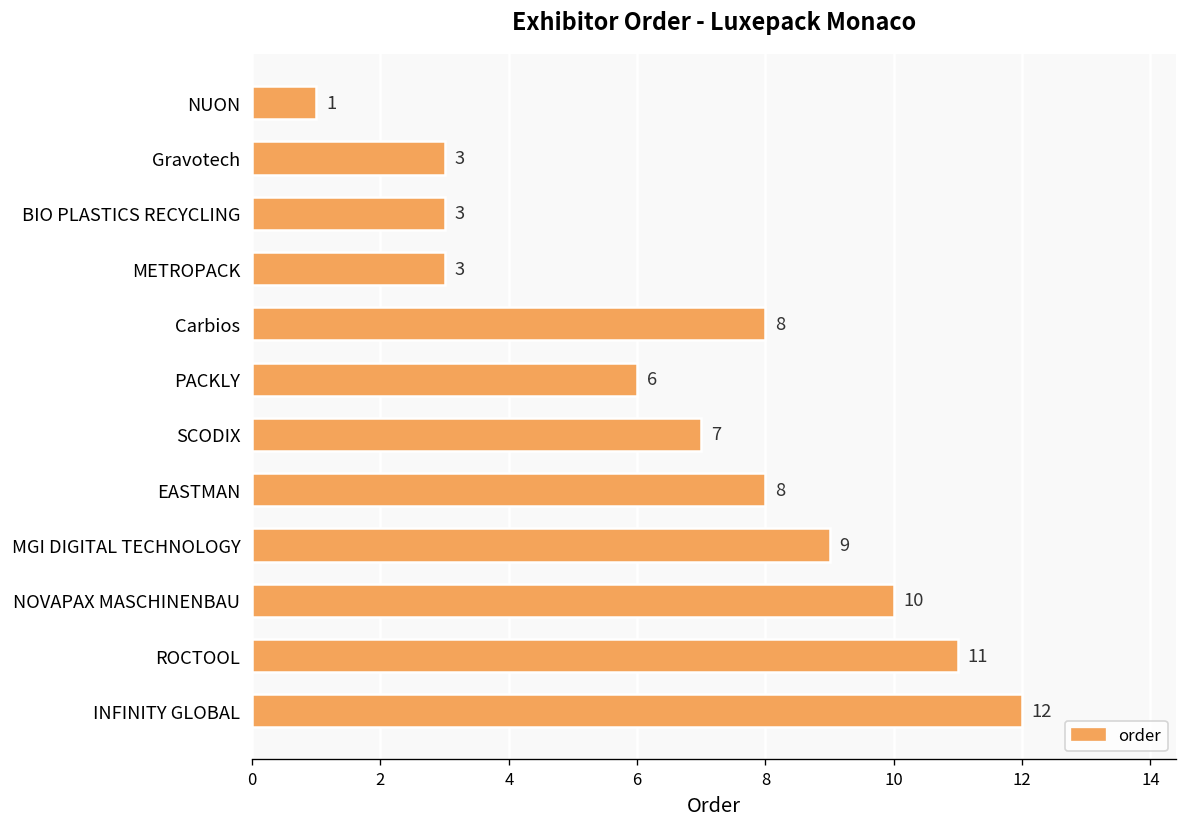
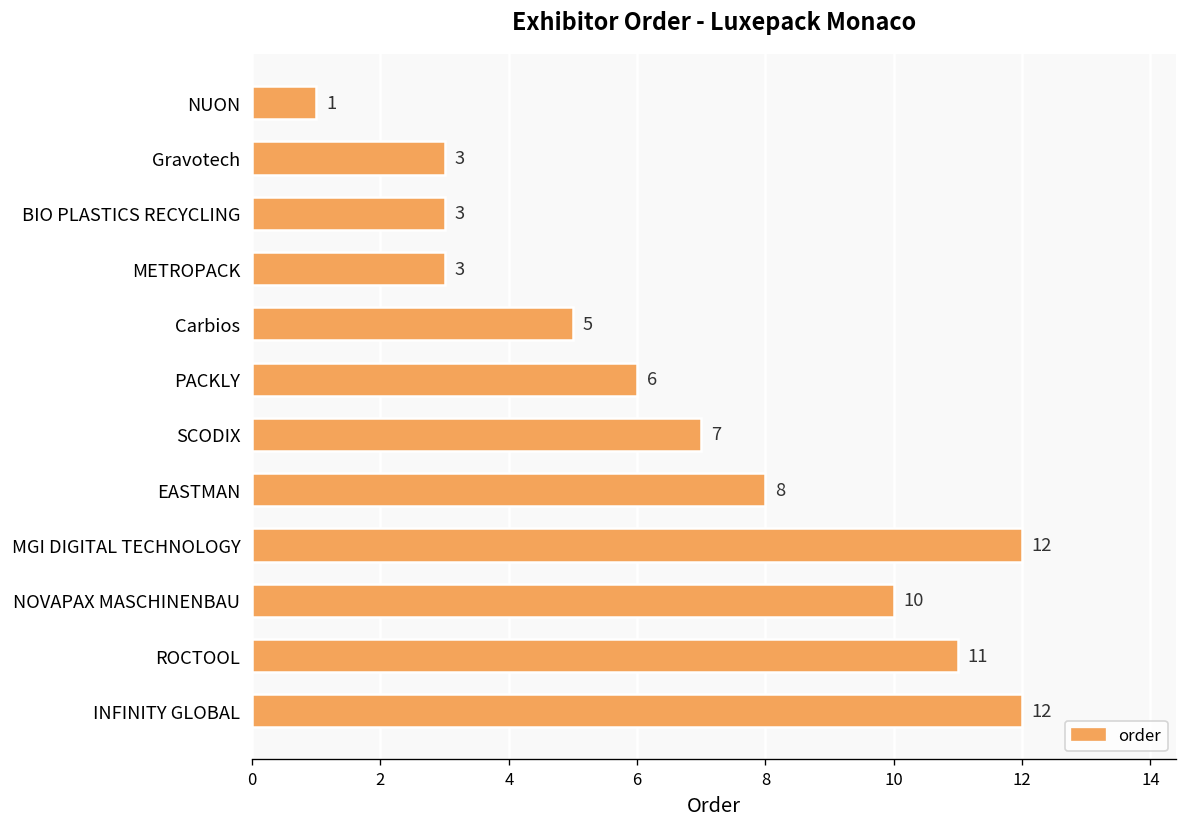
  {
    "NUON": 1,
    "Gravotech": 3,
    "BIO PLASTICS RECYCLING": 3,
    "METROPACK": 3,
-   "Carbios": 8,
+   "Carbios": 5,
    "PACKLY": 6,
    "SCODIX": 7,
    "EASTMAN": 8,
-   "MGI DIGITAL TECHNOLOGY": 9,
+   "MGI DIGITAL TECHNOLOGY": 12,
    "NOVAPAX MASCHINENBAU": 10,
    "ROCTOOL": 11,
    "INFINITY GLOBAL": 12
  }
